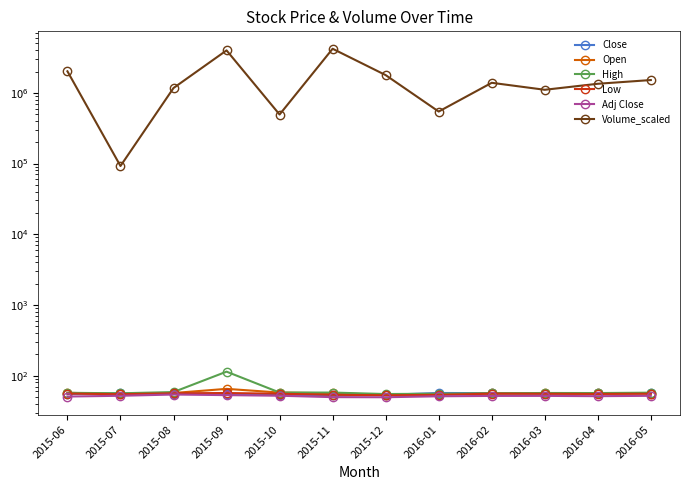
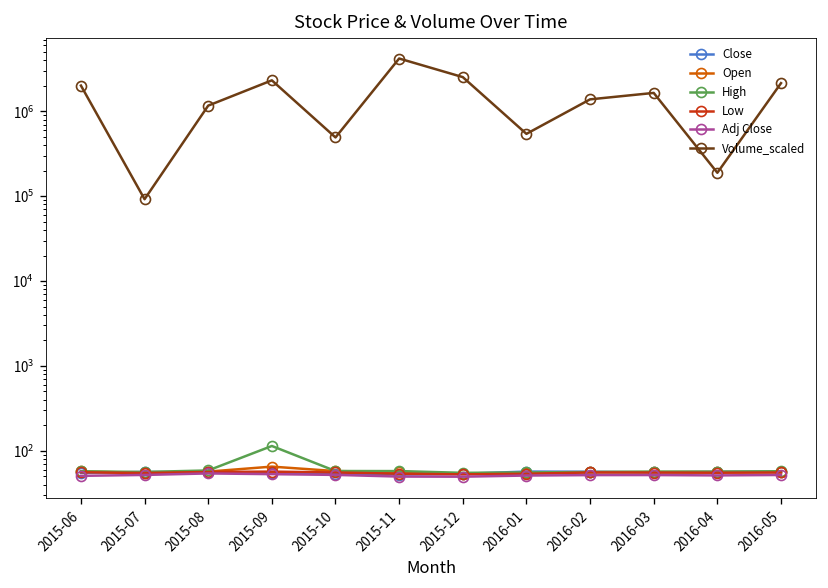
  {
    "High": {
      "2015-09": 110
    },
    "Volume_scaled": {
      "2015-06": 2000000,
      "2015-07": 90000,
      "2015-08": 1200000,
-     "2015-09": 4000000,
+     "2015-09": 2300000,
      "2015-10": 500000,
      "2015-11": 4000000,
-     "2015-12": 1800000,
+     "2015-12": 2500000,
      "2016-01": 500000,
      "2016-02": 1400000,
-     "2016-03": 1100000,
-     "2016-04": 1300000,
-     "2016-05": 1500000
+     "2016-03": 1700000,
+     "2016-04": 190000,
+     "2016-05": 2200000
    }
  }
